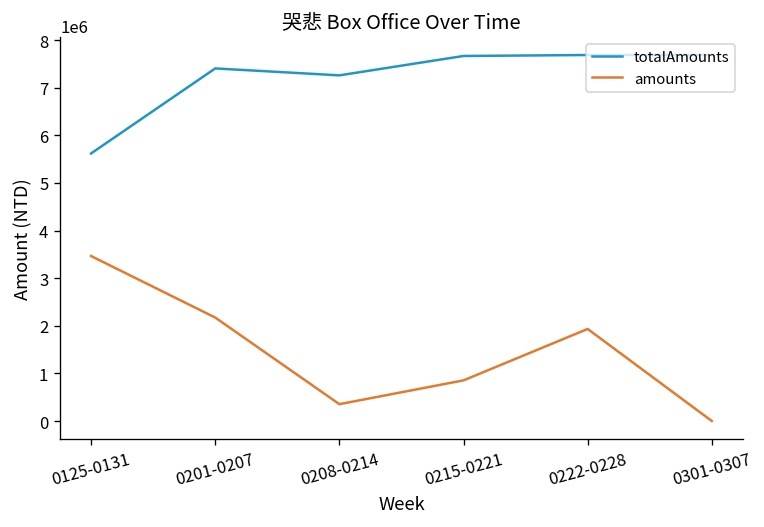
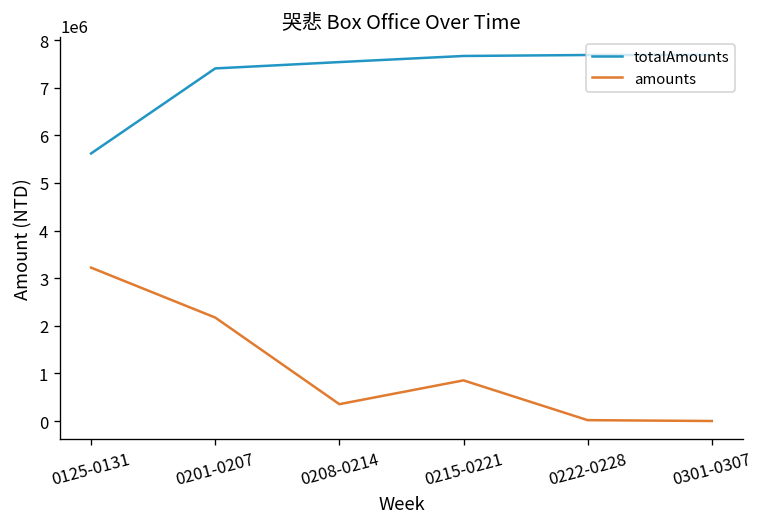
  {
    "totalAmounts": {
      "0125-0131": 5600000,
      "0201-0207": 7400000,
-     "0208-0214": 7300000,
+     "0208-0214": 7500000,
      "0215-0221": 7700000
    },
    "amounts": {
-     "0125-0131": 3500000,
+     "0125-0131": 3200000,
      "0201-0207": 2200000,
      "0208-0214": 400000,
      "0215-0221": 900000,
-     "0222-0228": 1900000,
+     "0222-0228": 0,
      "0301-0307": 0
    }
  }
